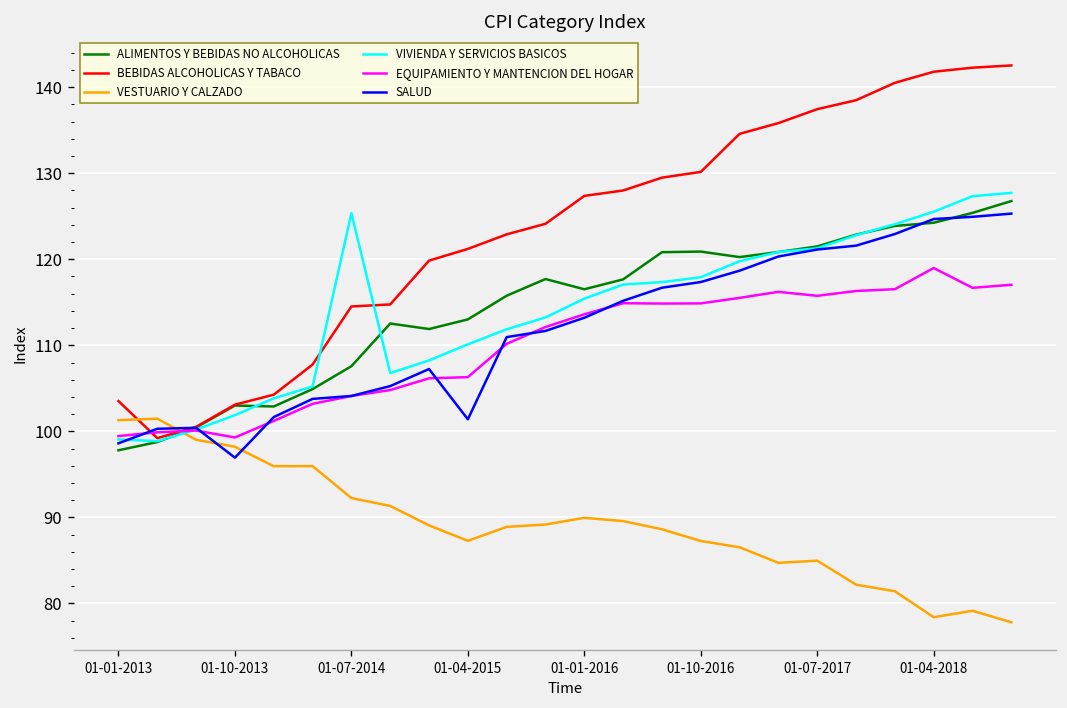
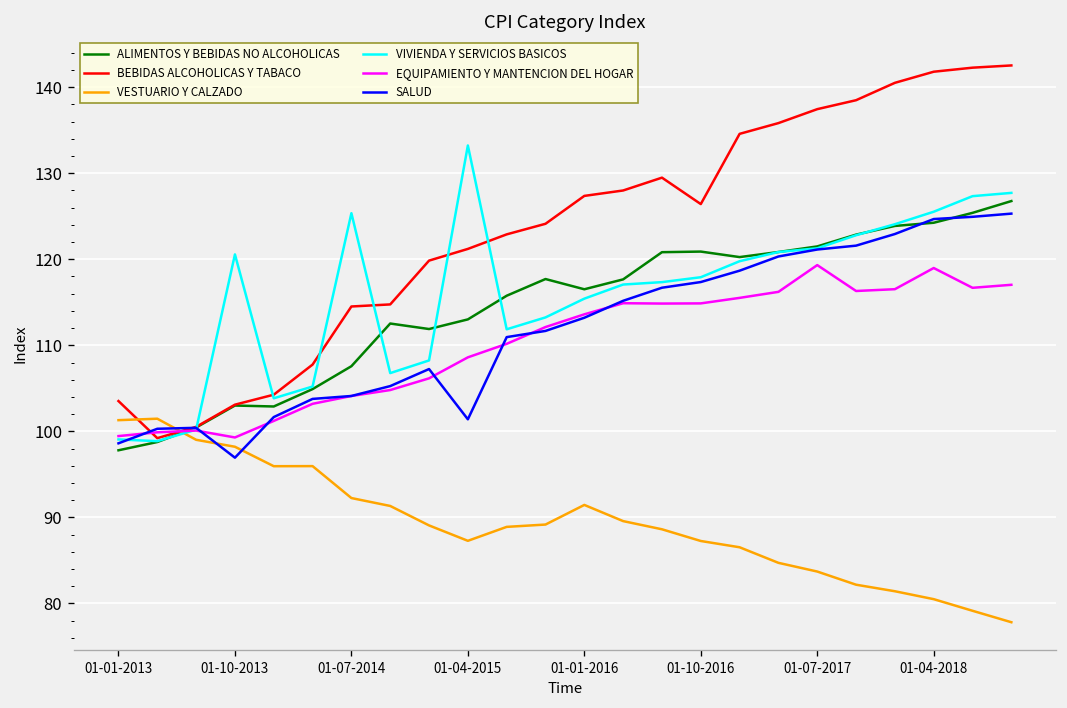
  {
    "ALIMENTOS Y BEBIDAS NO ALCOHOLICAS": {
      "01-01-2013": 98,
      "01-07-2014": 108,
      "01-04-2015": 113,
      "01-01-2016": 117,
      "01-10-2016": 121,
      "01-04-2018": 124
    },
    "BEBIDAS ALCOHOLICAS Y TABACO": {
      "01-01-2013": 104,
      "01-07-2014": 115,
      "01-04-2015": 121,
      "01-01-2016": 127,
-     "01-10-2016": 130,
+     "01-10-2016": 126,
      "01-07-2017": 137,
      "01-04-2018": 142
    },
    "VESTUARIO Y CALZADO": {
      "01-01-2013": 101,
      "01-10-2013": 98,
      "01-07-2014": 92,
      "01-04-2015": 87,
-     "01-01-2016": 90,
+     "01-01-2016": 91,
      "01-10-2016": 87,
-     "01-07-2017": 85,
-     "01-04-2018": 78
+     "01-07-2017": 84,
+     "01-04-2018": 81
    },
    "VIVIENDA Y SERVICIOS BASICOS": {
      "01-01-2013": 99,
-     "01-10-2013": 102,
+     "01-10-2013": 121,
      "01-07-2014": 125,
-     "01-04-2015": 110,
+     "01-04-2015": 133,
      "01-01-2016": 115,
      "01-10-2016": 118,
      "01-04-2018": 126
    },
    "EQUIPAMIENTO Y MANTENCION DEL HOGAR": {
      "01-01-2013": 99,
      "01-10-2013": 99,
-     "01-04-2015": 106,
+     "01-04-2015": 109,
      "01-01-2016": 114,
      "01-10-2016": 115,
-     "01-07-2017": 116,
+     "01-07-2017": 119,
      "01-04-2018": 119
    },
    "SALUD": {
      "01-01-2013": 99,
      "01-10-2013": 97,
      "01-04-2015": 101,
      "01-01-2016": 113,
      "01-10-2016": 117,
      "01-04-2018": 125
    }
  }
